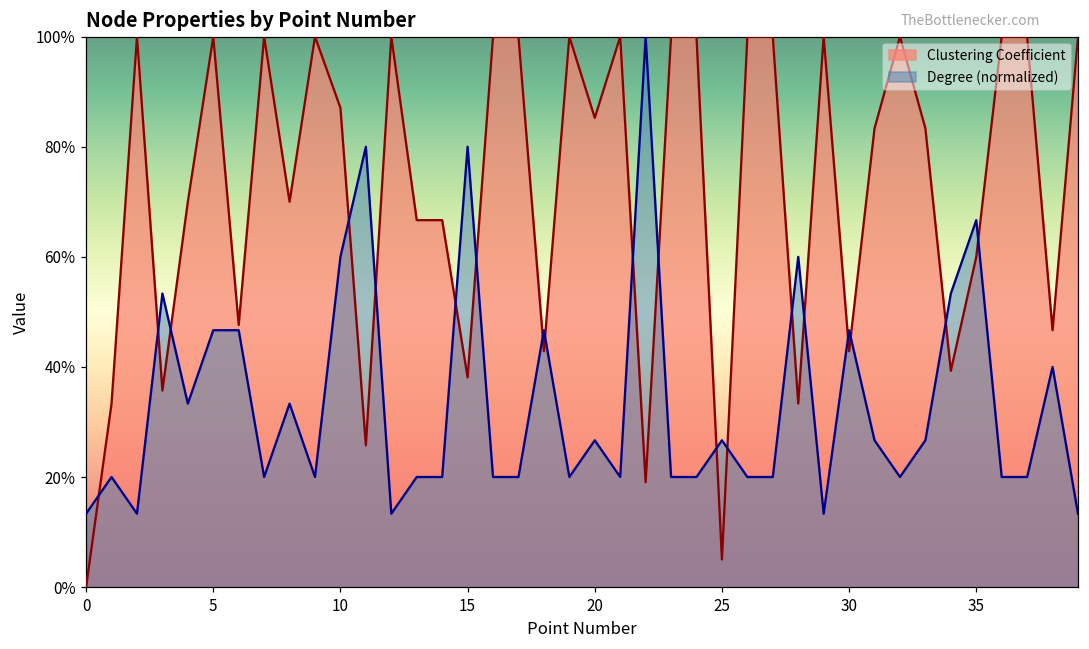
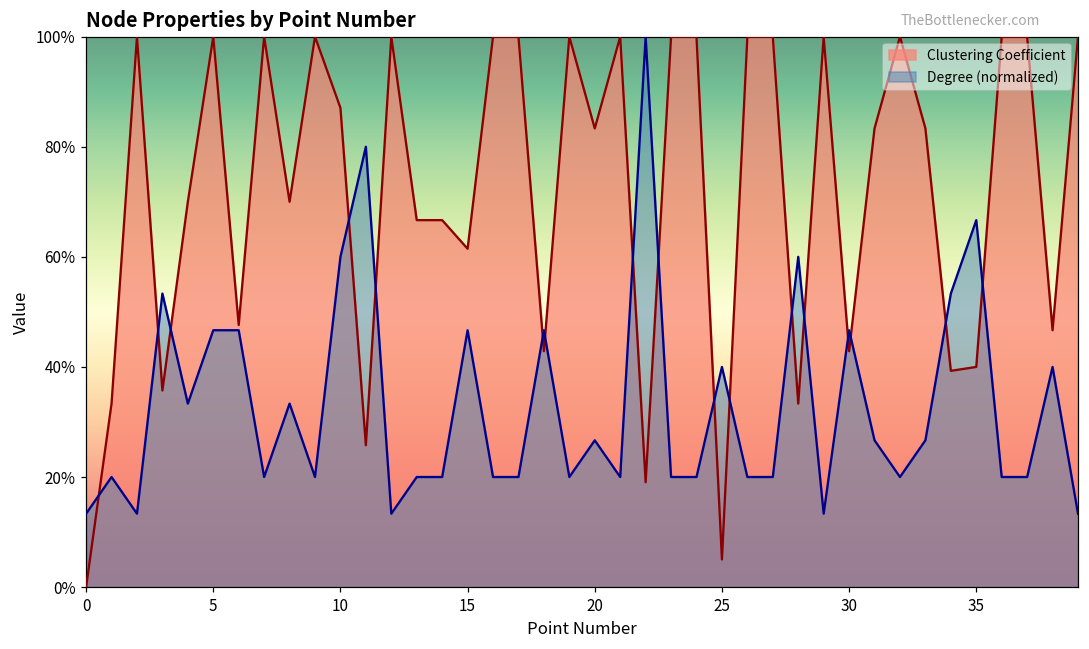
  {
    "Clustering Coefficient": {
      "0": "0%",
      "5": "100%",
      "10": "87%",
-     "15": "38%",
-     "20": "85%",
+     "15": "61%",
+     "20": "83%",
      "25": "5%",
      "30": "43%",
-     "35": "60%"
+     "35": "40%"
    },
    "Degree (normalized)": {
      "0": "13%",
      "5": "47%",
      "10": "60%",
-     "15": "80%",
+     "15": "47%",
      "20": "27%",
-     "25": "27%",
+     "25": "40%",
      "30": "47%",
      "35": "67%"
    }
  }
